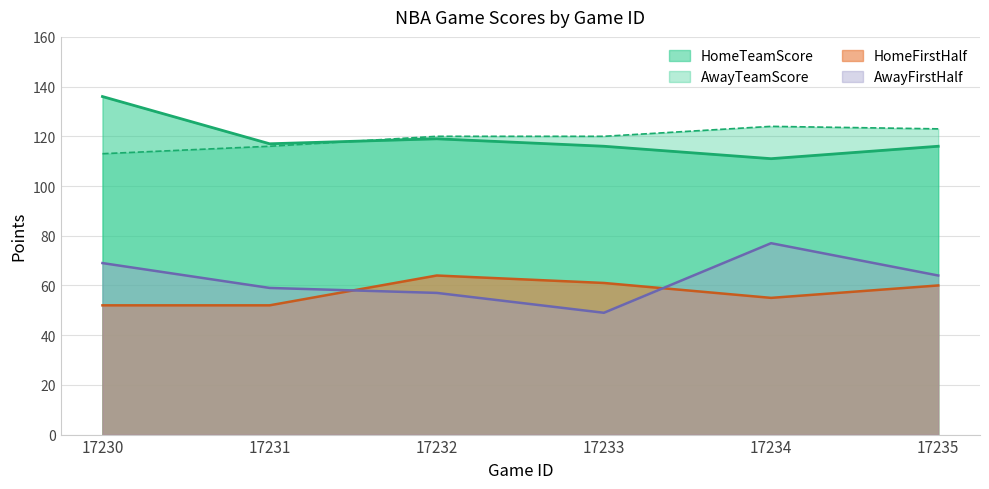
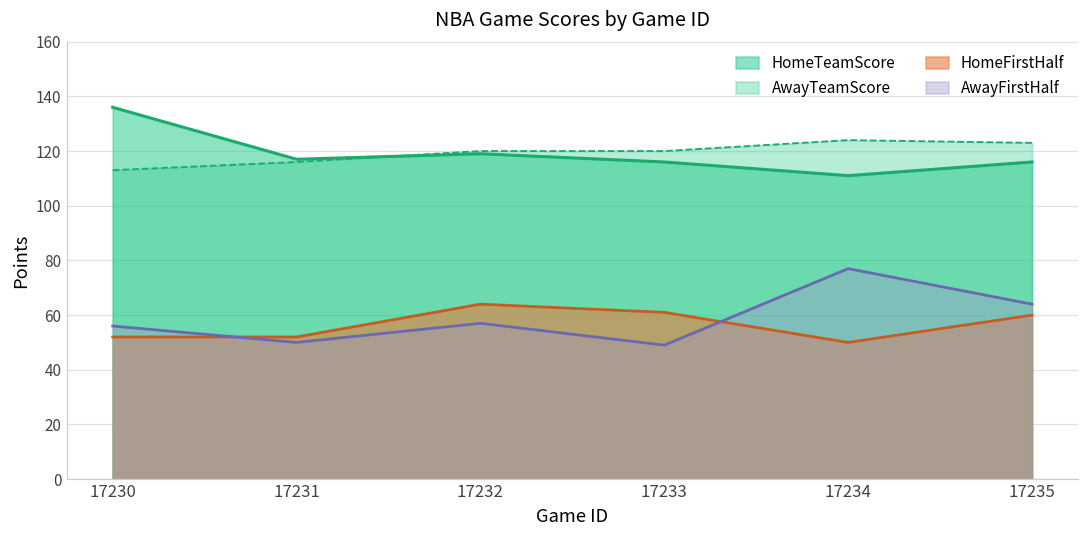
  {
    "HomeFirstHalf": {
      "17230": 52,
      "17231": 52,
      "17232": 64,
      "17233": 61,
-     "17234": 55,
+     "17234": 50,
      "17235": 60
    },
    "AwayFirstHalf": {
-     "17230": 69,
-     "17231": 59,
+     "17230": 56,
+     "17231": 50,
      "17232": 57,
      "17233": 49,
      "17234": 77,
      "17235": 64
    }
  }
